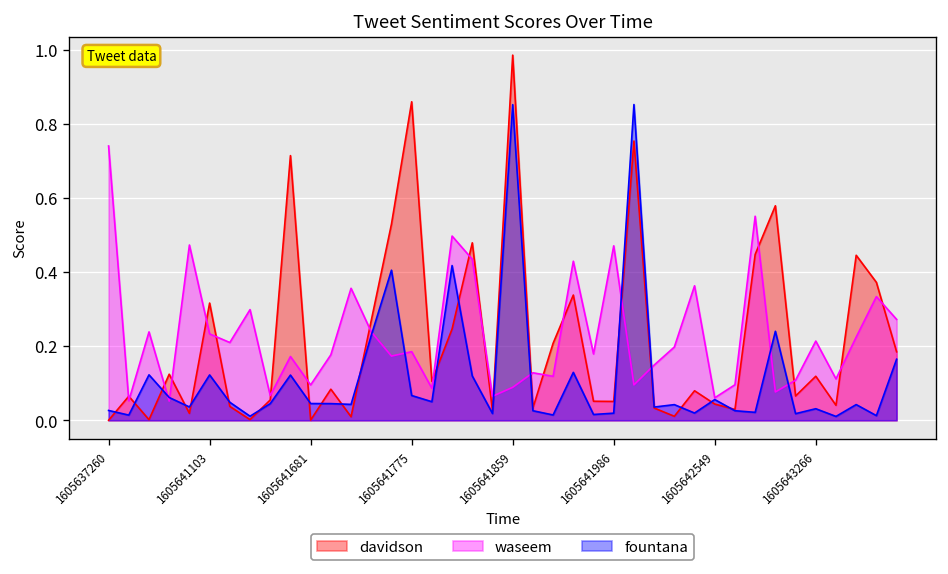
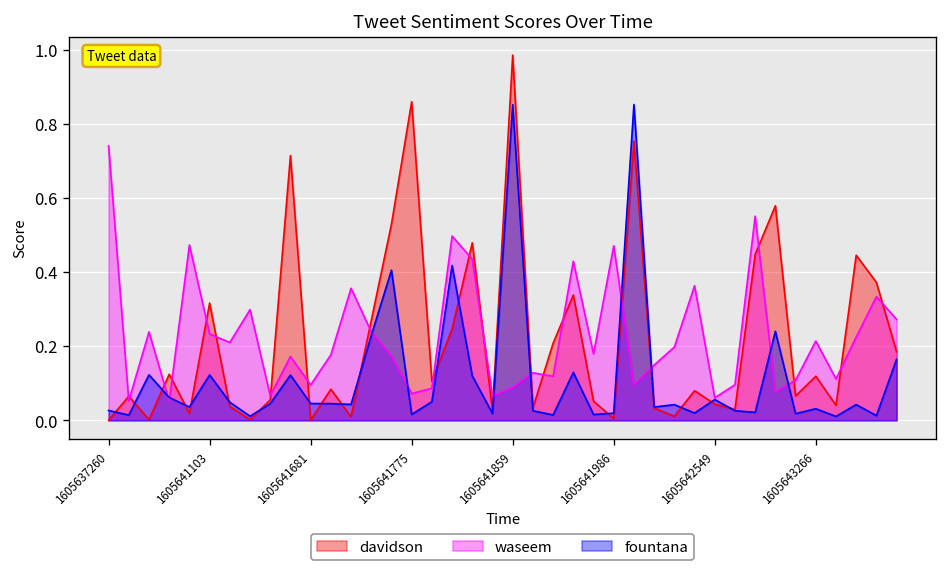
  {
    "davidson": {
      "1605637260": 0.00,
      "1605641103": 0.32,
      "1605641681": 0.00,
      "1605641775": 0.86,
      "1605641859": 0.99,
-     "1605641986": 0.05,
+     "1605641986": 0.00,
      "1605642549": 0.04,
      "1605643266": 0.12
    },
    "waseem": {
      "1605637260": 0.74,
      "1605641103": 0.23,
      "1605641681": 0.10,
-     "1605641775": 0.19,
+     "1605641775": 0.07,
      "1605641859": 0.09,
      "1605641986": 0.47,
      "1605643266": 0.21
    },
    "fountana": {
      "1605637260": 0.03,
      "1605641103": 0.12,
      "1605641681": 0.05,
-     "1605641775": 0.07,
+     "1605641775": 0.02,
      "1605641859": 0.85,
      "1605641986": 0.02,
      "1605643266": 0.03
    }
  }
